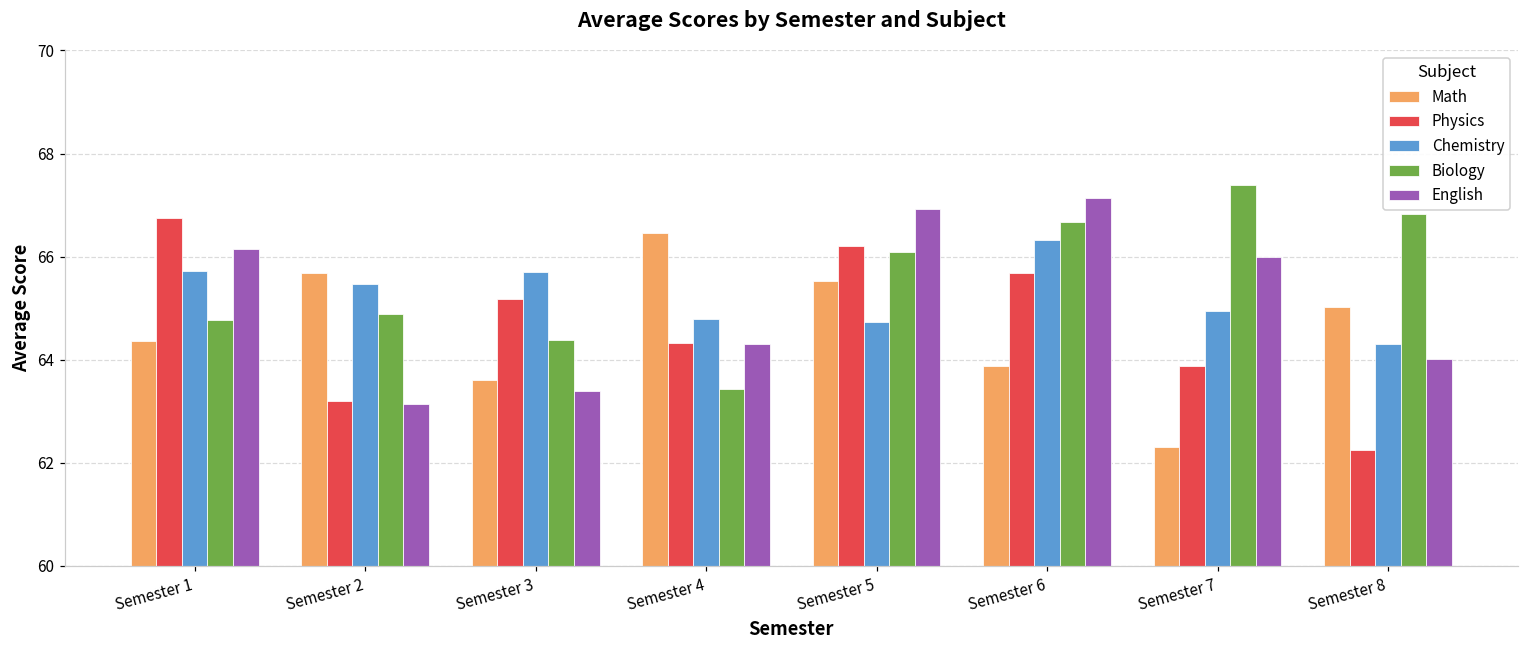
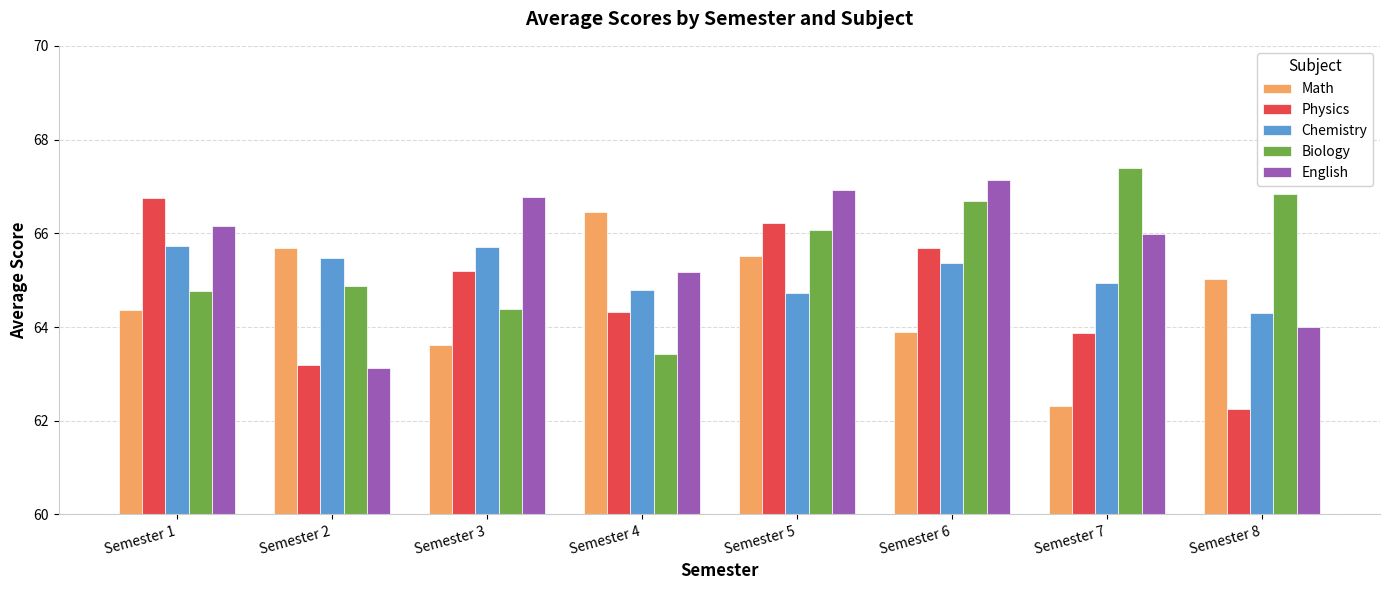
  {
    "Math": {
      "Semester 1": 64.4,
      "Semester 2": 65.7,
      "Semester 3": 63.6,
      "Semester 4": 66.5,
      "Semester 5": 65.5,
      "Semester 6": 63.9,
      "Semester 7": 62.3,
      "Semester 8": 65.0
    },
    "Physics": {
      "Semester 1": 66.8,
      "Semester 2": 63.2,
      "Semester 3": 65.2,
      "Semester 4": 64.3,
      "Semester 5": 66.2,
      "Semester 6": 65.7,
      "Semester 7": 63.9,
      "Semester 8": 62.2
    },
    "Chemistry": {
      "Semester 1": 65.7,
      "Semester 2": 65.5,
      "Semester 3": 65.7,
      "Semester 4": 64.8,
      "Semester 5": 64.7,
-     "Semester 6": 66.3,
+     "Semester 6": 65.4,
      "Semester 7": 64.9,
      "Semester 8": 64.3
    },
    "Biology": {
      "Semester 1": 64.8,
      "Semester 2": 64.9,
      "Semester 3": 64.4,
      "Semester 4": 63.4,
      "Semester 5": 66.1,
      "Semester 6": 66.7,
      "Semester 7": 67.4,
      "Semester 8": 66.8
    },
    "English": {
      "Semester 1": 66.2,
      "Semester 2": 63.1,
-     "Semester 3": 63.4,
-     "Semester 4": 64.3,
+     "Semester 3": 66.8,
+     "Semester 4": 65.2,
      "Semester 5": 66.9,
      "Semester 6": 67.1,
      "Semester 7": 66.0,
      "Semester 8": 64.0
    }
  }
